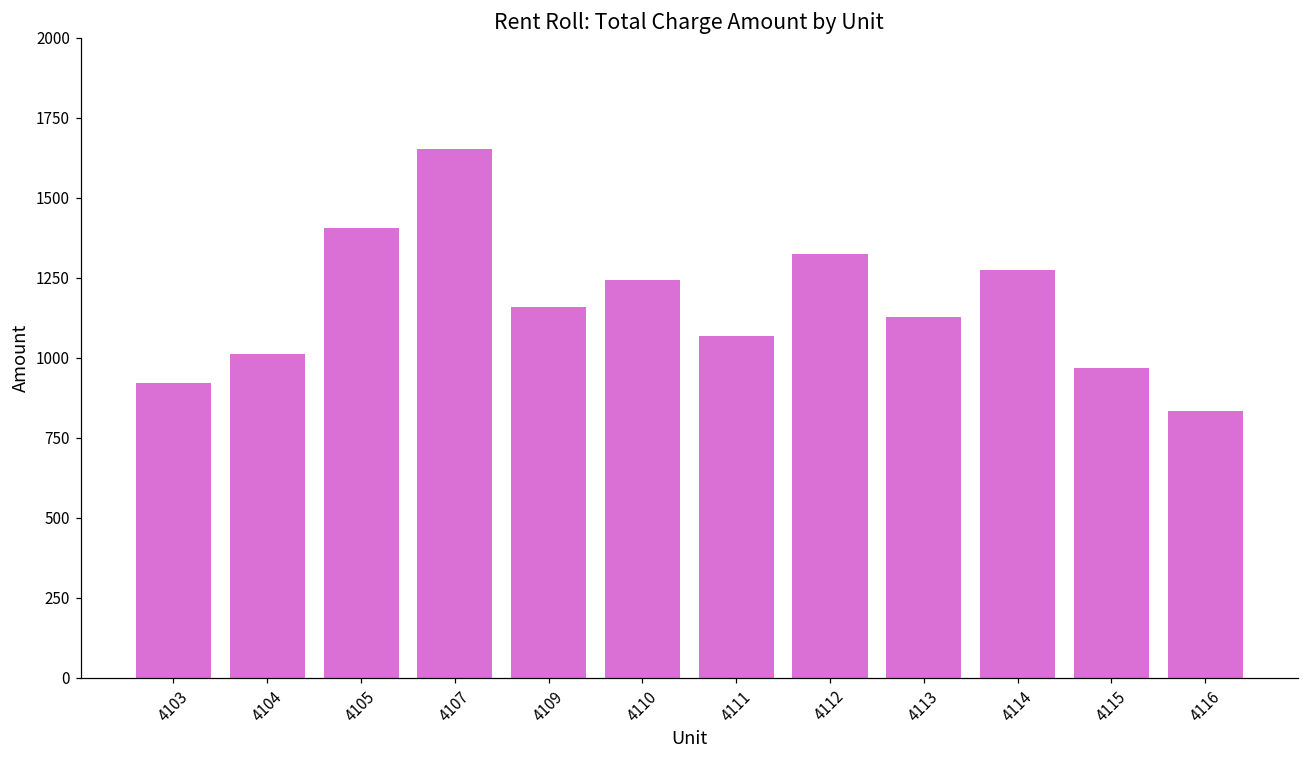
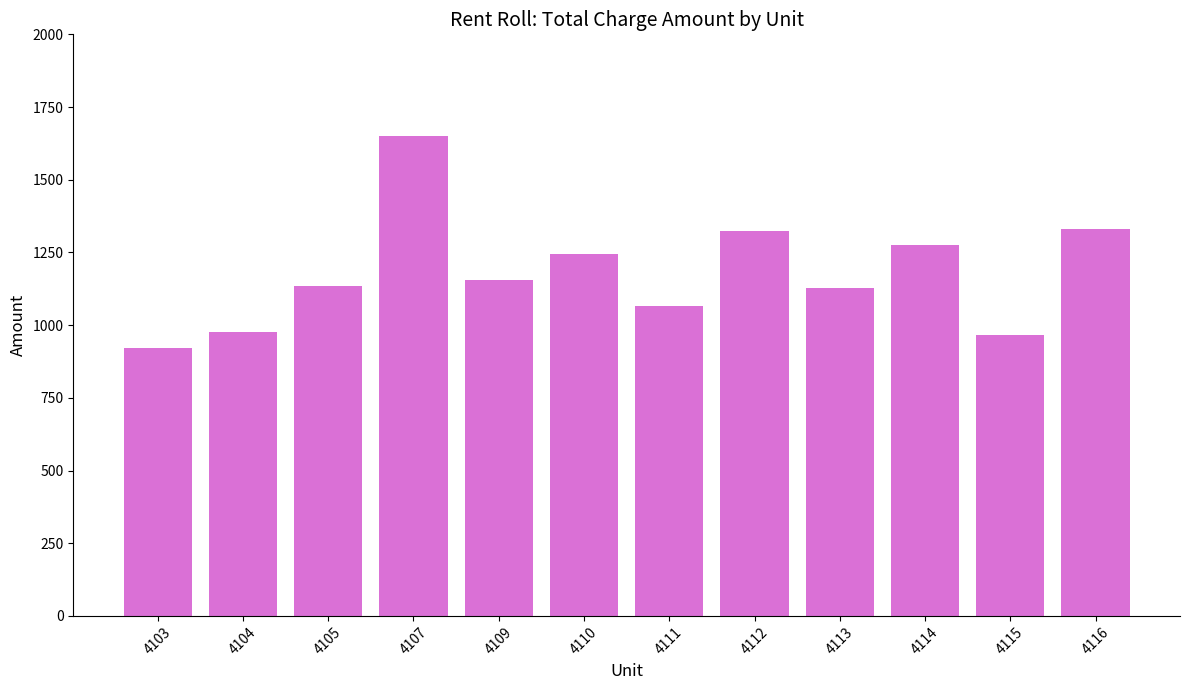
  {
    "4103": 920,
-   "4104": 1010,
-   "4105": 1410,
+   "4104": 970,
+   "4105": 1130,
    "4107": 1650,
    "4109": 1160,
    "4110": 1240,
    "4111": 1070,
    "4112": 1330,
    "4113": 1130,
    "4114": 1280,
    "4115": 970,
-   "4116": 830
+   "4116": 1330
  }
